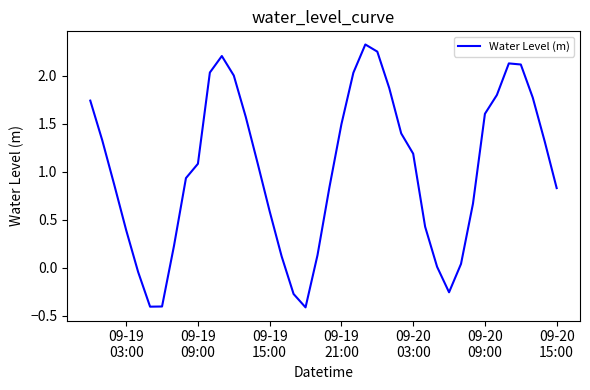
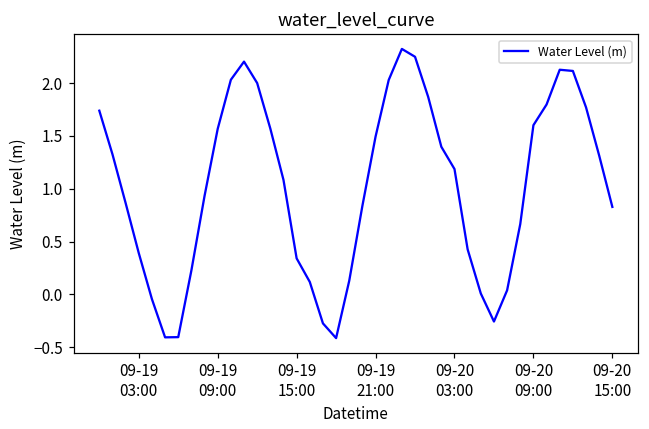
  {
    "09-19 03:00": 0.4,
-   "09-19 09:00": 1.1,
-   "09-19 15:00": 0.6,
+   "09-19 09:00": 1.6,
+   "09-19 15:00": 0.3,
    "09-19 21:00": 1.5,
    "09-20 03:00": 1.2,
    "09-20 09:00": 1.6,
    "09-20 15:00": 0.8
  }
